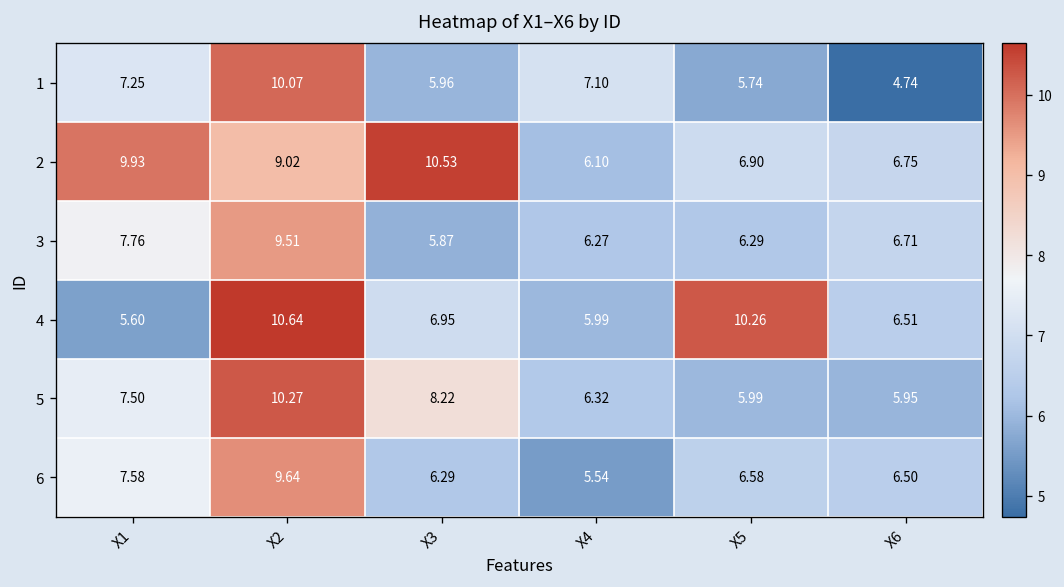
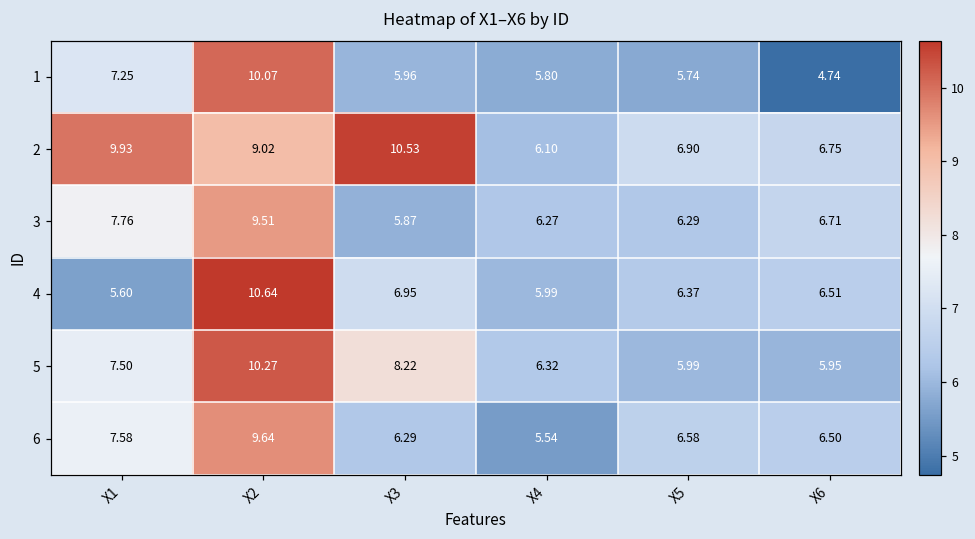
  {
    "1": {
      "X1": 7.25,
      "X2": 10.07,
      "X3": 5.96,
-     "X4": 7.10,
+     "X4": 5.80,
      "X5": 5.74,
      "X6": 4.74
    },
    "2": {
      "X1": 9.93,
      "X2": 9.02,
      "X3": 10.53,
      "X4": 6.10,
      "X5": 6.90,
      "X6": 6.75
    },
    "3": {
      "X1": 7.76,
      "X2": 9.51,
      "X3": 5.87,
      "X4": 6.27,
      "X5": 6.29,
      "X6": 6.71
    },
    "4": {
      "X1": 5.60,
      "X2": 10.64,
      "X3": 6.95,
      "X4": 5.99,
-     "X5": 10.26,
+     "X5": 6.37,
      "X6": 6.51
    },
    "5": {
      "X1": 7.50,
      "X2": 10.27,
      "X3": 8.22,
      "X4": 6.32,
      "X5": 5.99,
      "X6": 5.95
    },
    "6": {
      "X1": 7.58,
      "X2": 9.64,
      "X3": 6.29,
      "X4": 5.54,
      "X5": 6.58,
      "X6": 6.50
    }
  }
